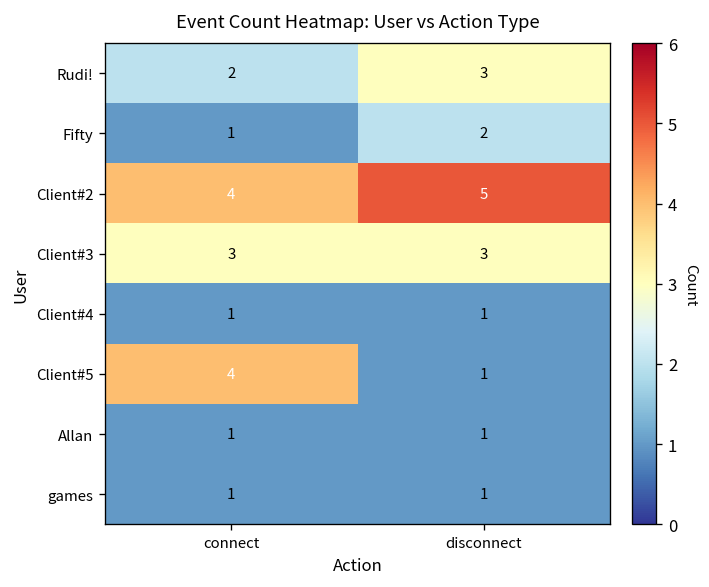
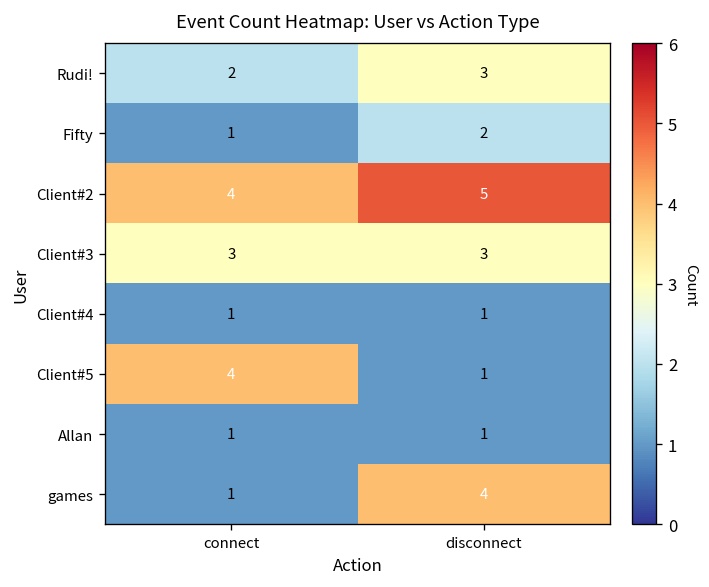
  {
    "Rudi!": {
      "connect": 2,
      "disconnect": 3
    },
    "Fifty": {
      "connect": 1,
      "disconnect": 2
    },
    "Client#2": {
      "connect": 4,
      "disconnect": 5
    },
    "Client#3": {
      "connect": 3,
      "disconnect": 3
    },
    "Client#4": {
      "connect": 1,
      "disconnect": 1
    },
    "Client#5": {
      "connect": 4,
      "disconnect": 1
    },
    "Allan": {
      "connect": 1,
      "disconnect": 1
    },
    "games": {
      "connect": 1,
-     "disconnect": 1
+     "disconnect": 4
    }
  }
